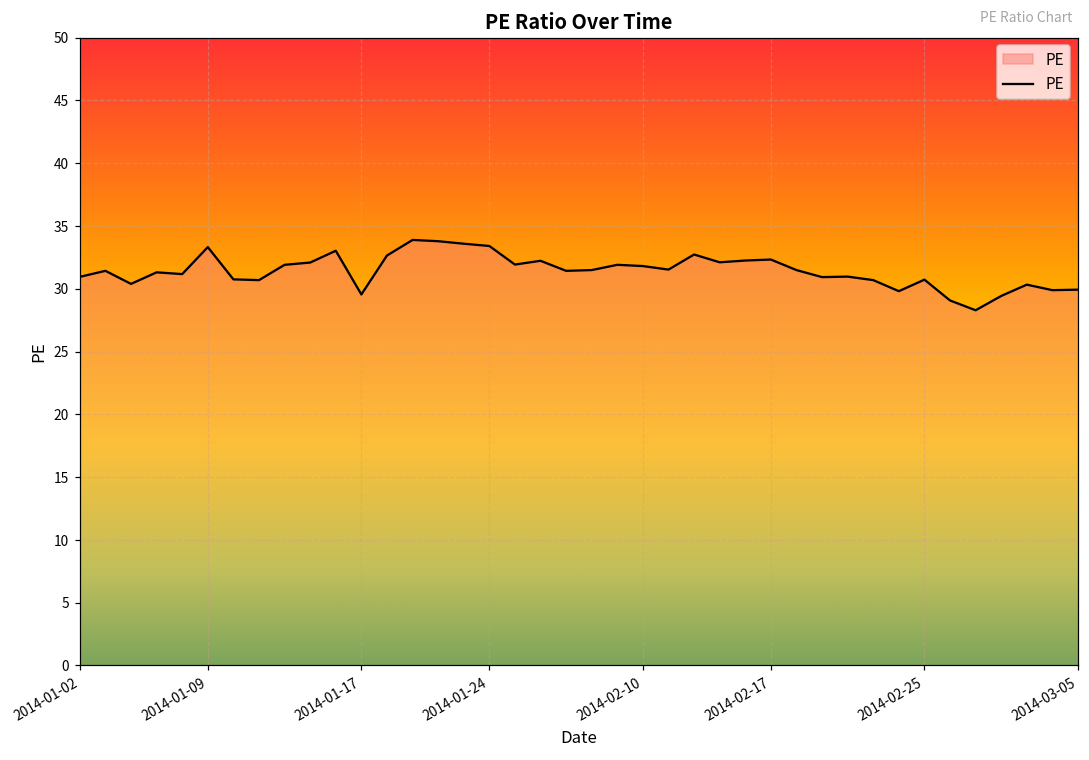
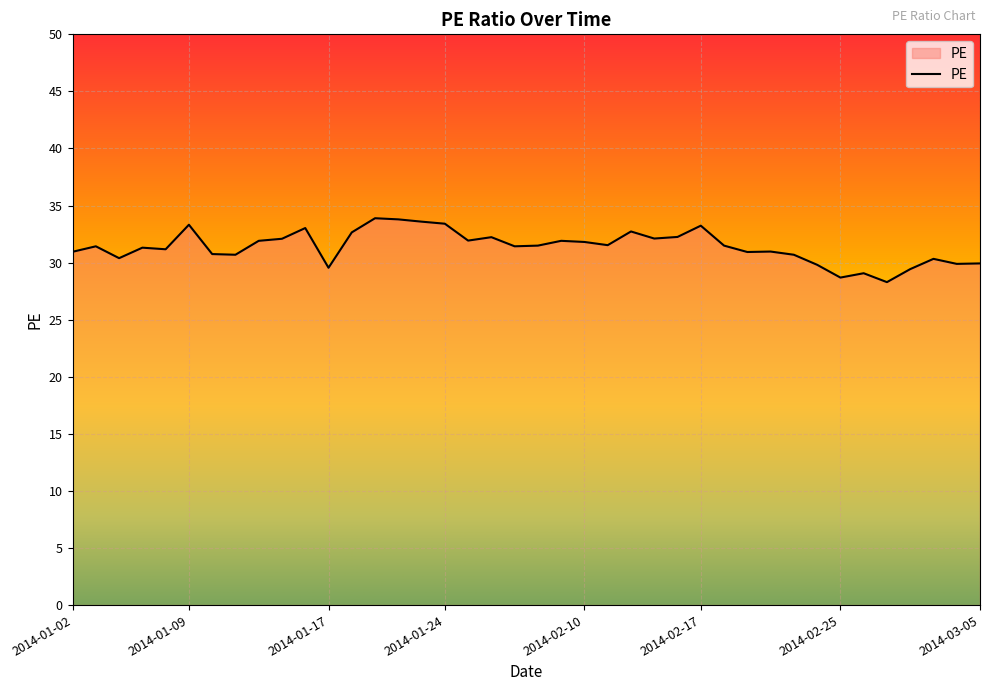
  {
    "2014-01-02": 31.0,
    "2014-01-09": 33.3,
    "2014-01-17": 29.6,
    "2014-01-24": 33.4,
    "2014-02-10": 31.8,
-   "2014-02-17": 32.3,
-   "2014-02-25": 30.7,
+   "2014-02-17": 33.2,
+   "2014-02-25": 28.7,
    "2014-03-05": 29.9
  }
